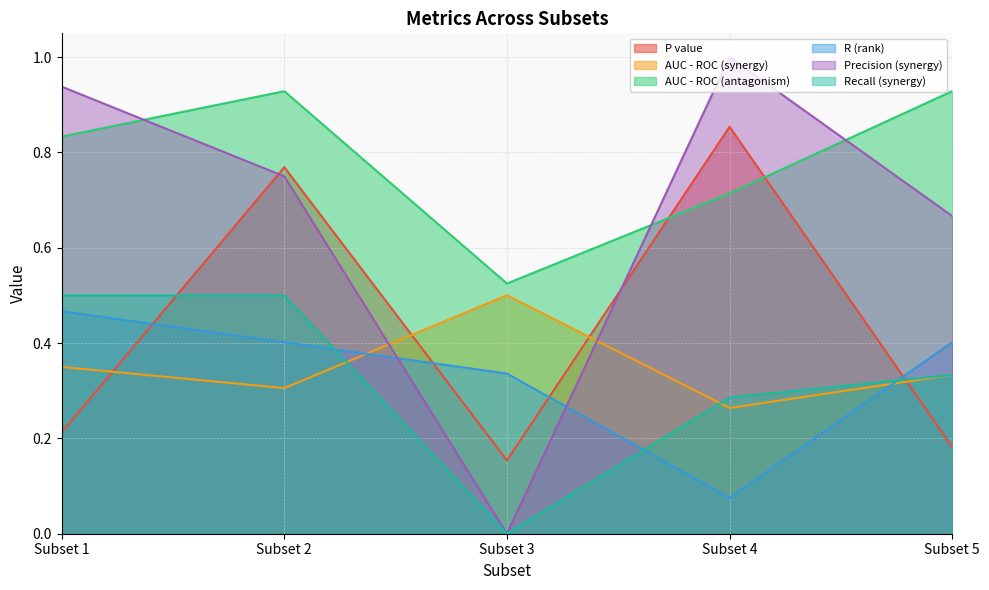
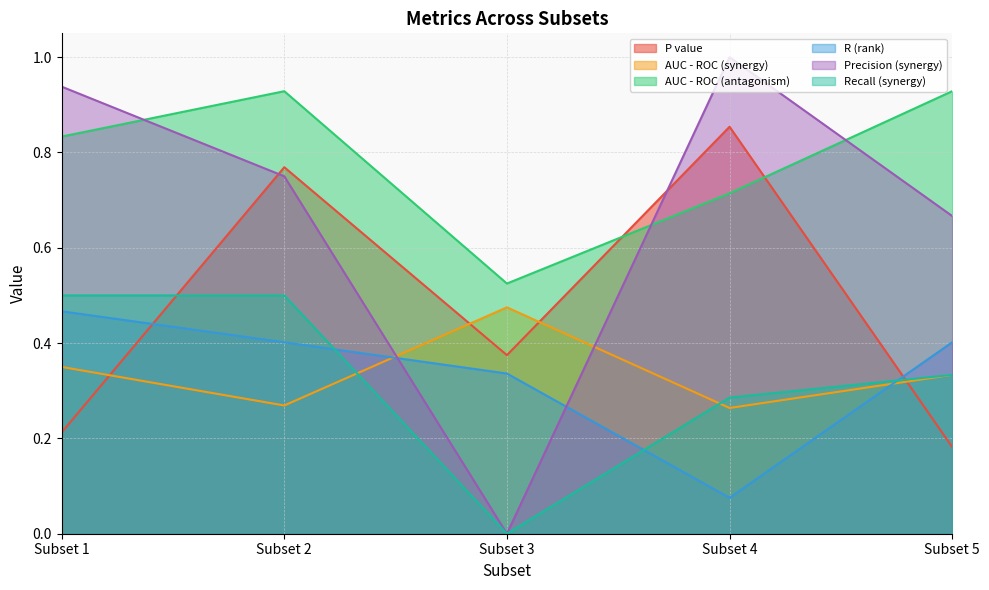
  {
    "P value": {
      "Subset 1": 0.21,
      "Subset 2": 0.77,
-     "Subset 3": 0.15,
+     "Subset 3": 0.37,
      "Subset 4": 0.85,
      "Subset 5": 0.18
    },
    "AUC - ROC (synergy)": {
      "Subset 1": 0.35,
-     "Subset 2": 0.31,
-     "Subset 3": 0.50,
+     "Subset 2": 0.27,
+     "Subset 3": 0.48,
      "Subset 4": 0.26
    },
    "Precision (synergy)": {
      "Subset 1": 0.94,
      "Subset 2": 0.75,
      "Subset 5": 0.67
    }
  }
